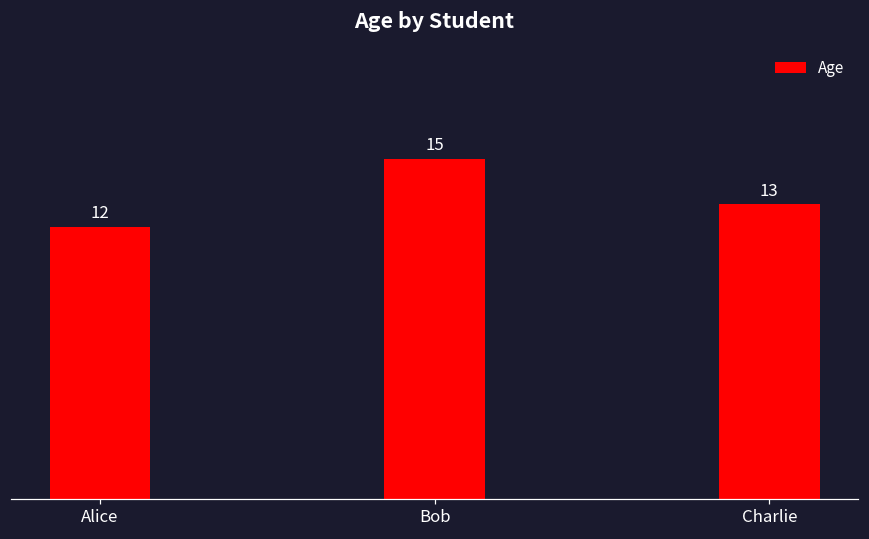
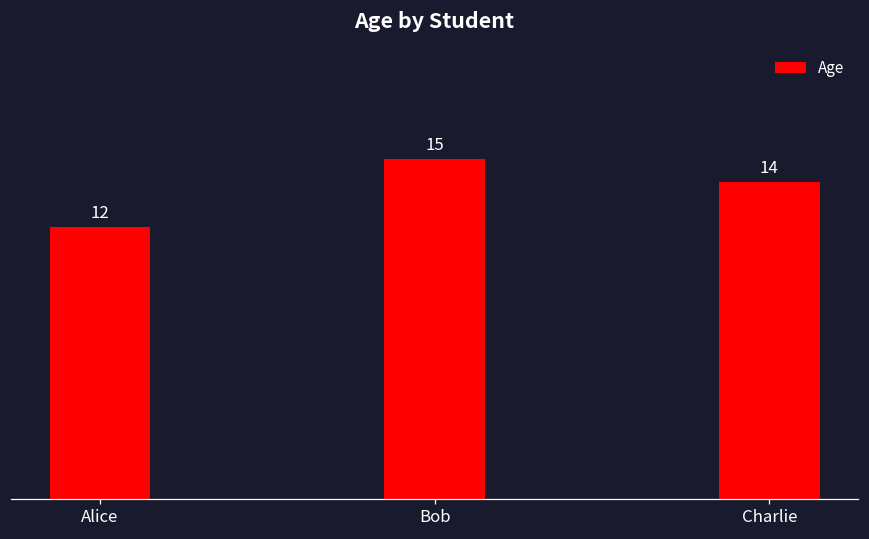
  {
    "Alice": 12,
    "Bob": 15,
-   "Charlie": 13
+   "Charlie": 14
  }
